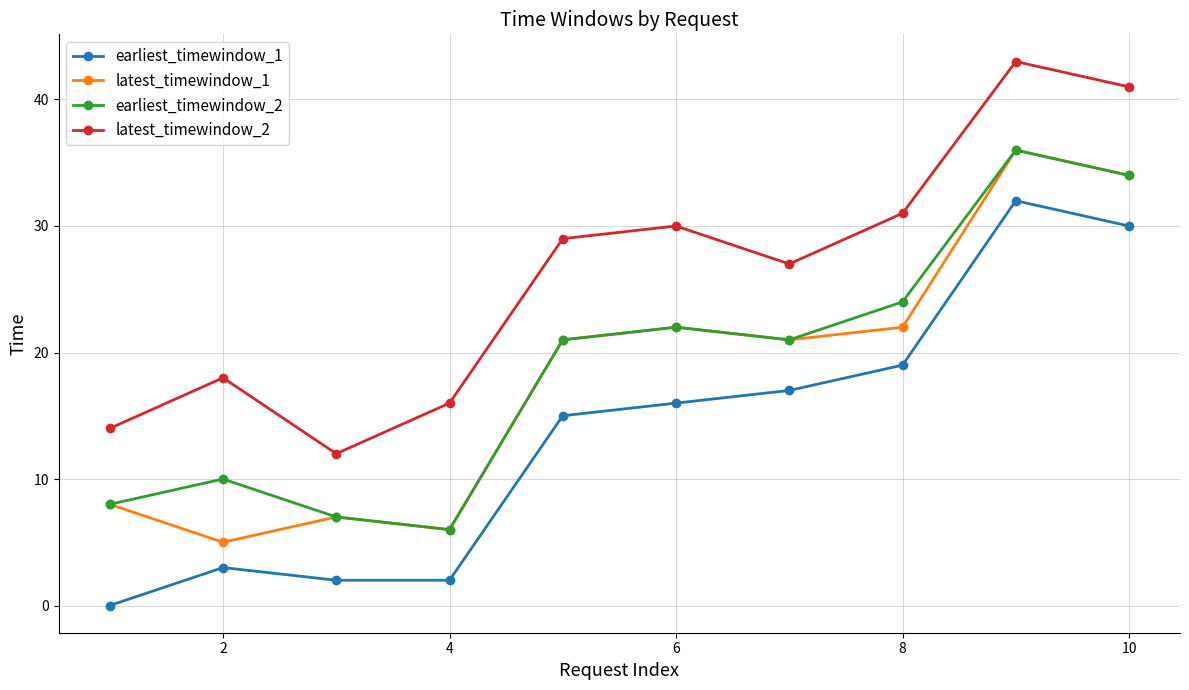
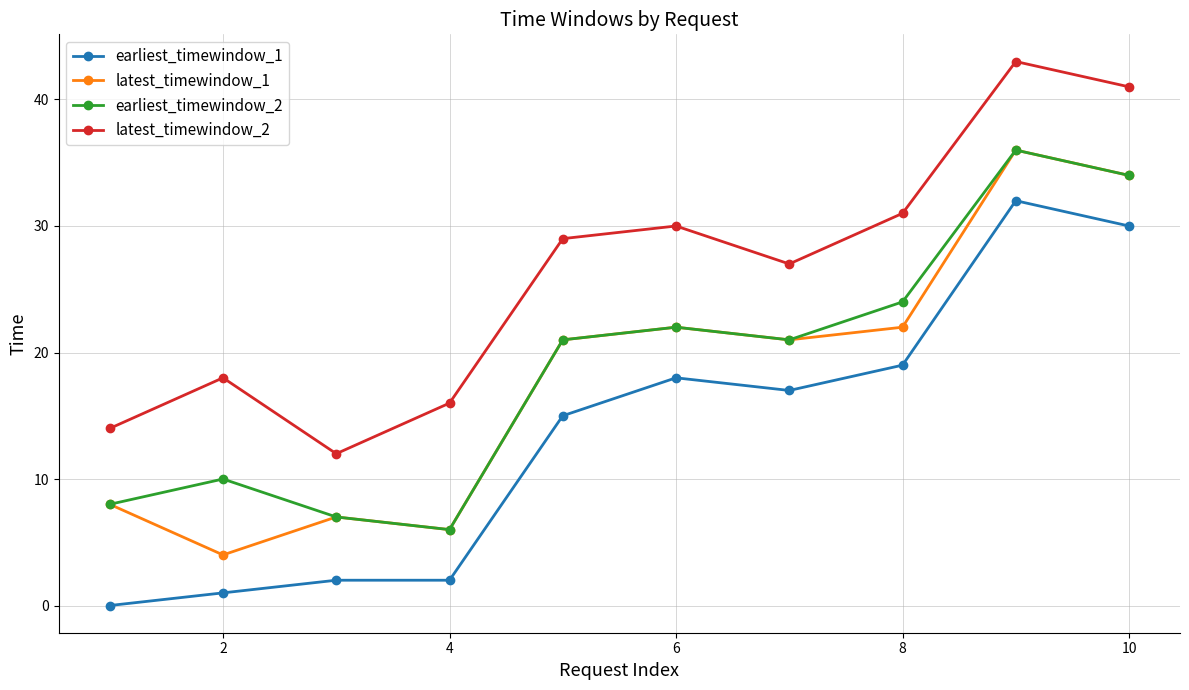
  {
    "earliest_timewindow_1": {
-     "2": 3,
+     "2": 1,
      "4": 2,
-     "6": 16,
+     "6": 18,
      "8": 19,
      "10": 30
    },
    "latest_timewindow_1": {
-     "2": 5,
+     "2": 4,
      "8": 22
    },
    "earliest_timewindow_2": {
      "2": 10,
      "8": 24
    },
    "latest_timewindow_2": {
      "2": 18,
      "4": 16,
      "6": 30,
      "8": 31,
      "10": 41
    }
  }
